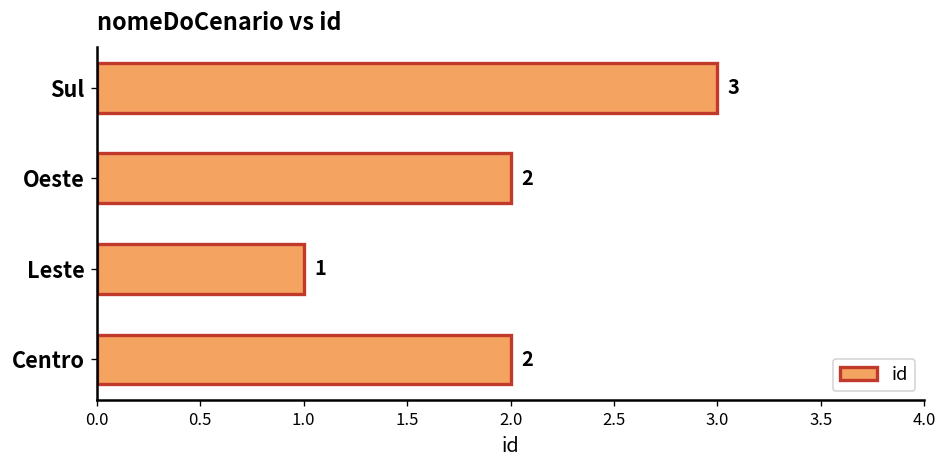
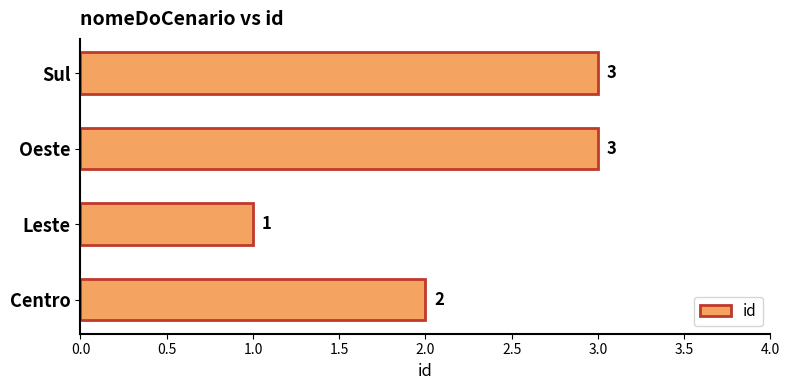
  {
    "Sul": 3,
-   "Oeste": 2,
+   "Oeste": 3,
    "Leste": 1,
    "Centro": 2
  }
